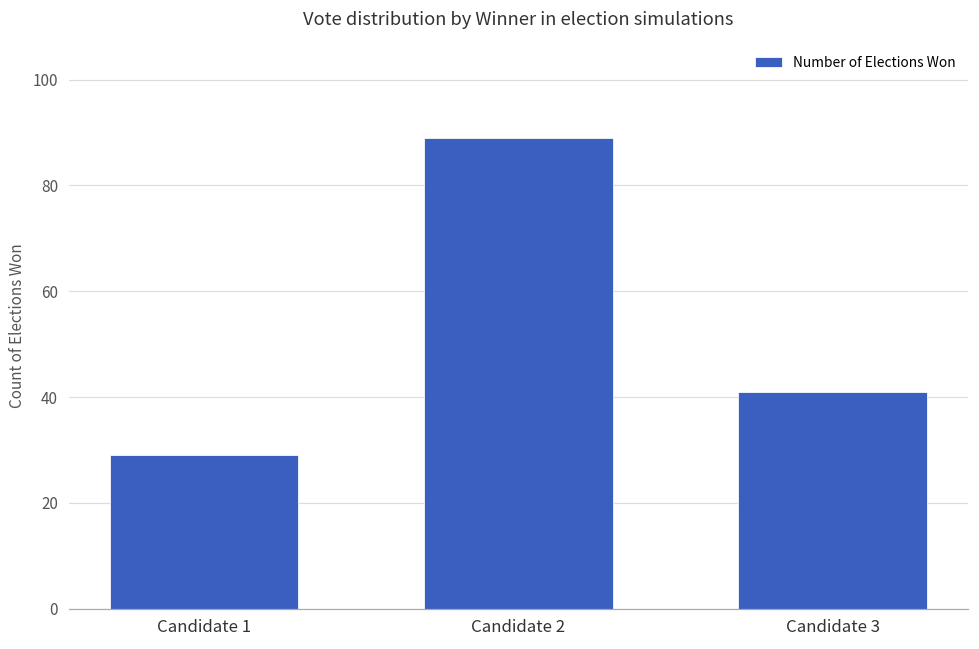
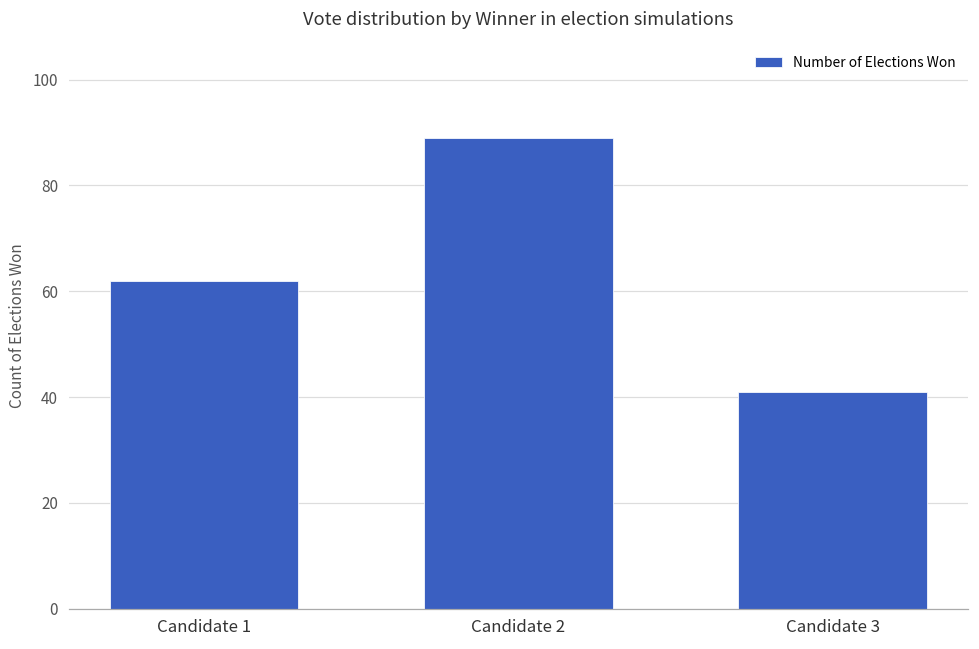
  {
-   "Candidate 1": 29,
+   "Candidate 1": 62,
    "Candidate 2": 89,
    "Candidate 3": 41
  }
